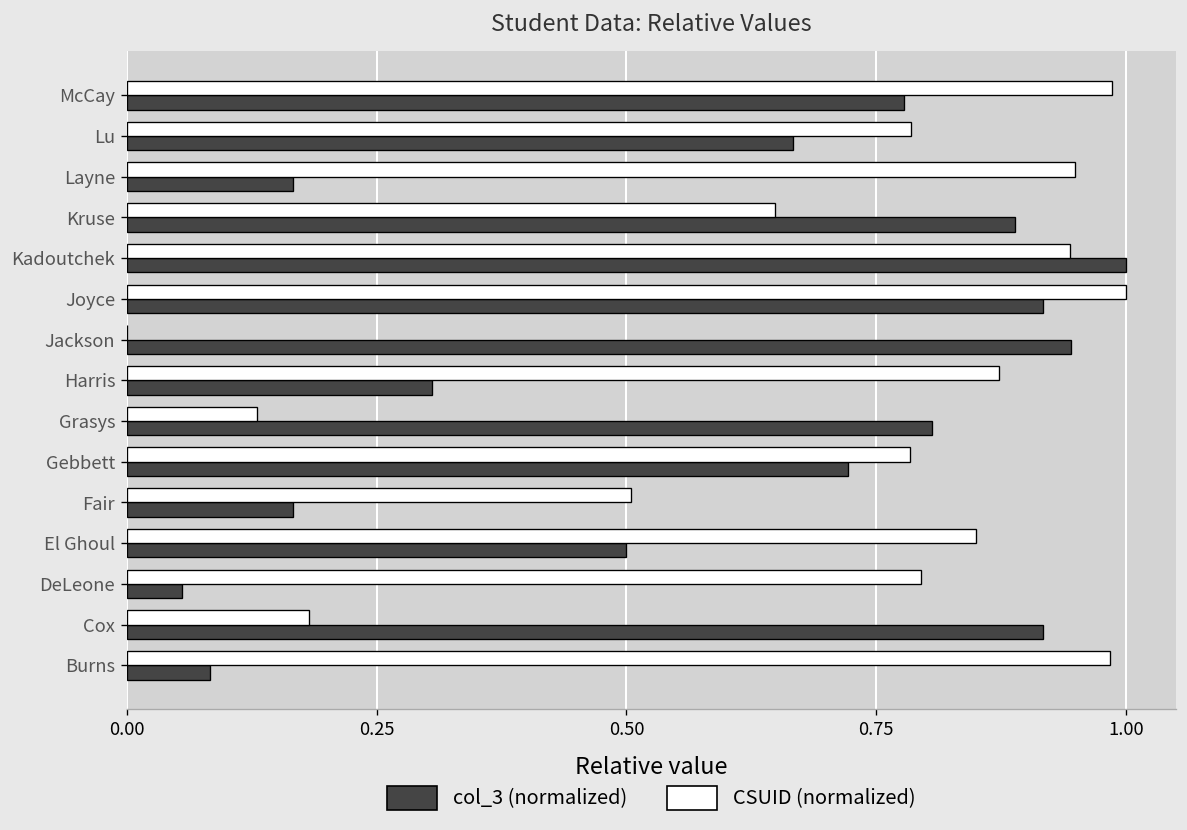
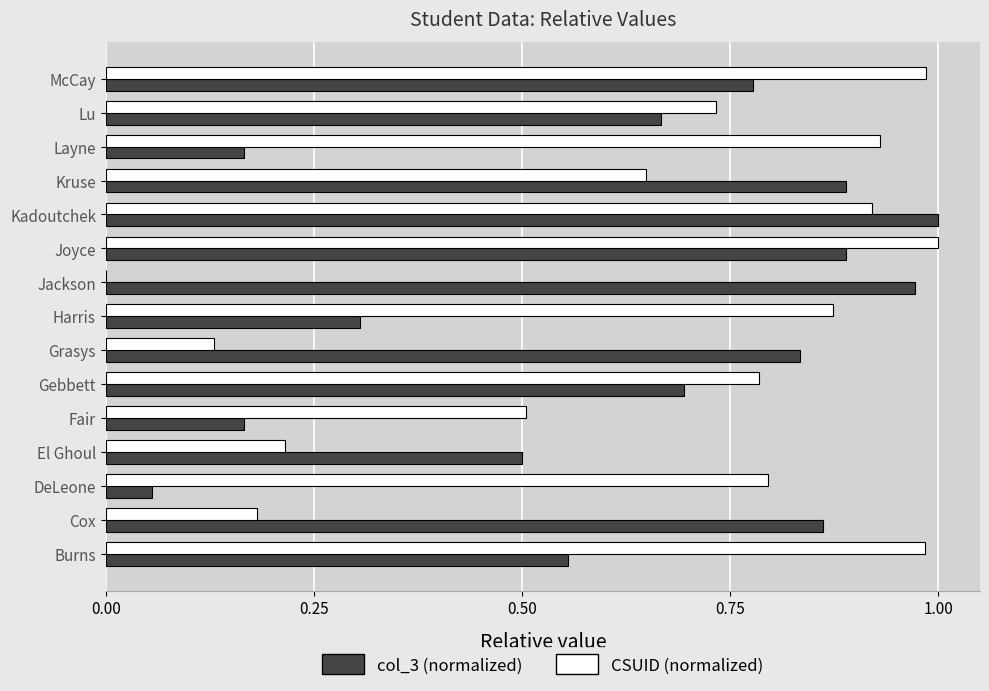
  {
    "col_3 (normalized)": {
      "McCay": 0.78,
      "Lu": 0.67,
      "Layne": 0.17,
      "Kruse": 0.89,
      "Kadoutchek": 1.00,
-     "Joyce": 0.92,
-     "Jackson": 0.94,
+     "Joyce": 0.89,
+     "Jackson": 0.97,
      "Harris": 0.31,
-     "Grasys": 0.81,
-     "Gebbett": 0.72,
+     "Grasys": 0.83,
+     "Gebbett": 0.69,
      "Fair": 0.17,
      "El Ghoul": 0.50,
      "DeLeone": 0.06,
-     "Cox": 0.92,
-     "Burns": 0.08
+     "Cox": 0.86,
+     "Burns": 0.56
    },
    "CSUID (normalized)": {
      "McCay": 0.99,
-     "Lu": 0.78,
-     "Layne": 0.95,
+     "Lu": 0.73,
+     "Layne": 0.93,
      "Kruse": 0.65,
-     "Kadoutchek": 0.94,
+     "Kadoutchek": 0.92,
      "Joyce": 1.00,
      "Jackson": 0.00,
      "Harris": 0.87,
      "Grasys": 0.13,
      "Gebbett": 0.78,
      "Fair": 0.50,
-     "El Ghoul": 0.85,
+     "El Ghoul": 0.21,
      "DeLeone": 0.79,
      "Cox": 0.18,
      "Burns": 0.98
    }
  }
